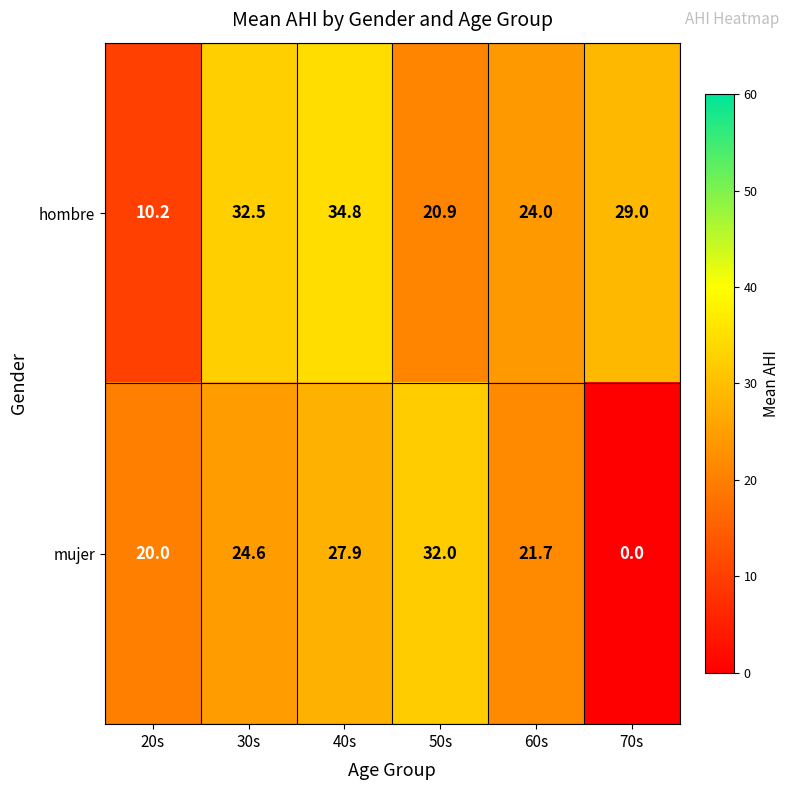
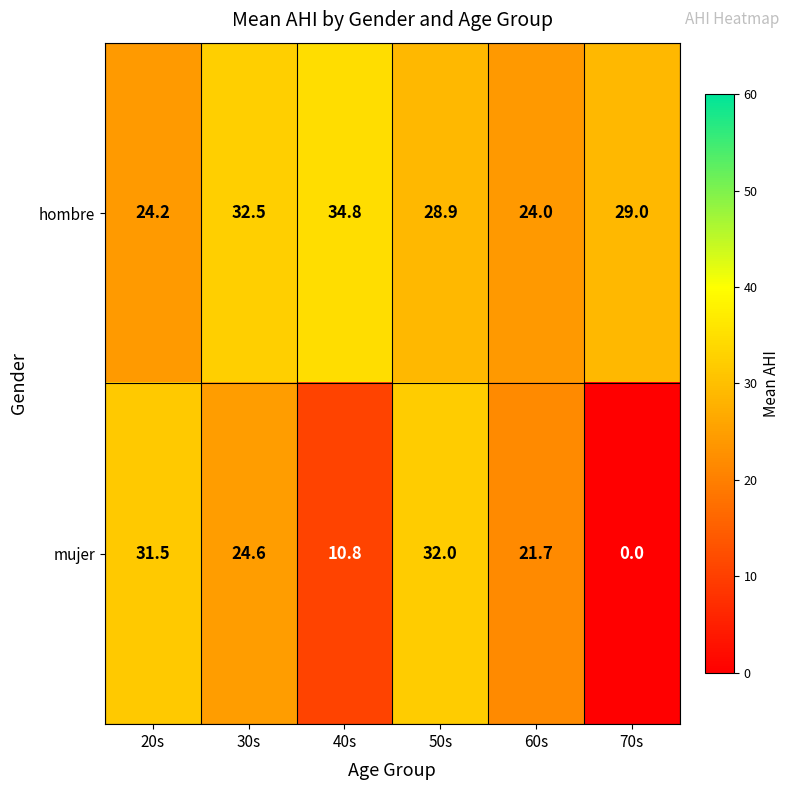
  {
    "hombre": {
-     "20s": 10.2,
+     "20s": 24.2,
      "30s": 32.5,
      "40s": 34.8,
-     "50s": 20.9,
+     "50s": 28.9,
      "60s": 24.0,
      "70s": 29.0
    },
    "mujer": {
-     "20s": 20.0,
+     "20s": 31.5,
      "30s": 24.6,
-     "40s": 27.9,
+     "40s": 10.8,
      "50s": 32.0,
      "60s": 21.7,
      "70s": 0.0
    }
  }
